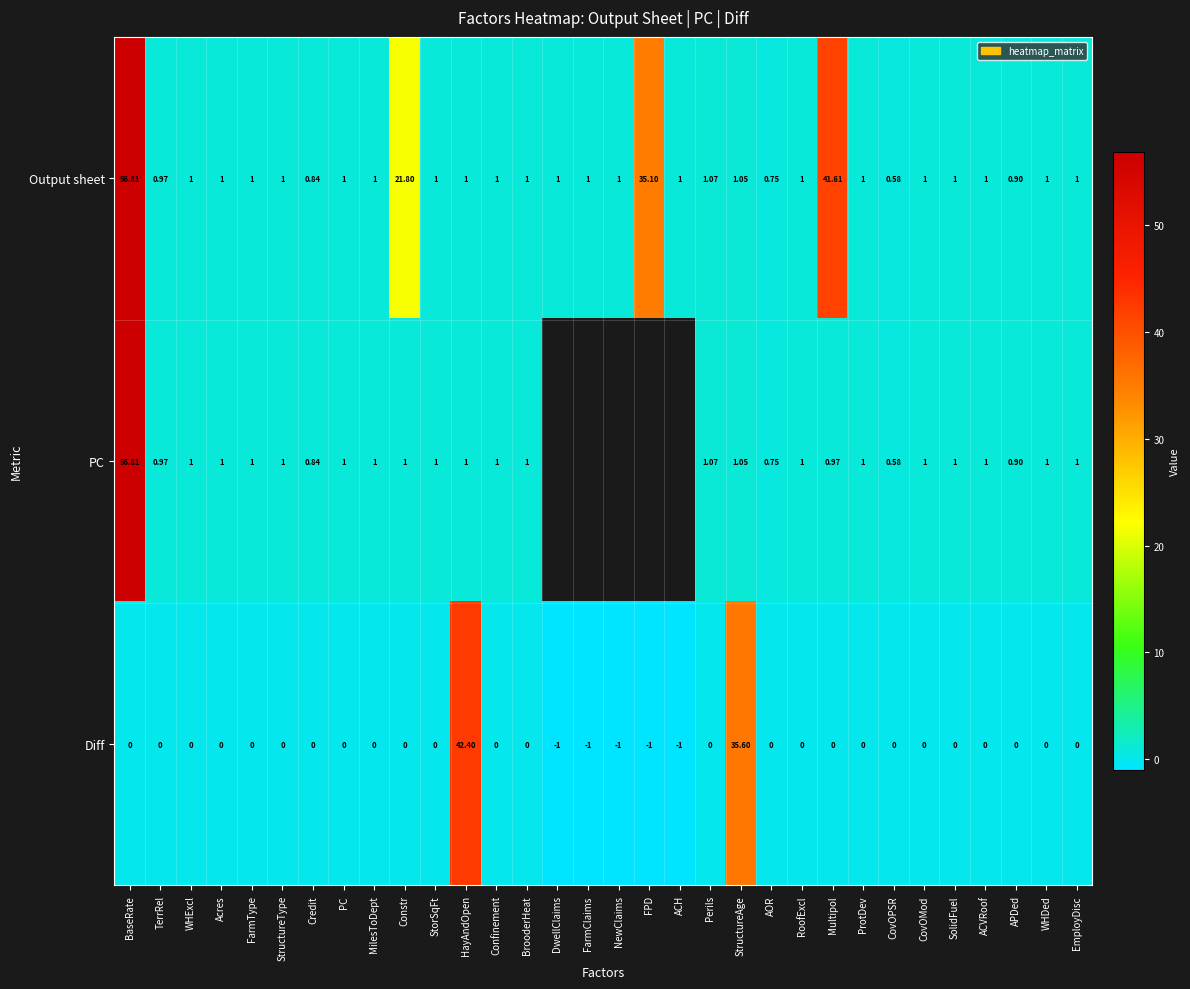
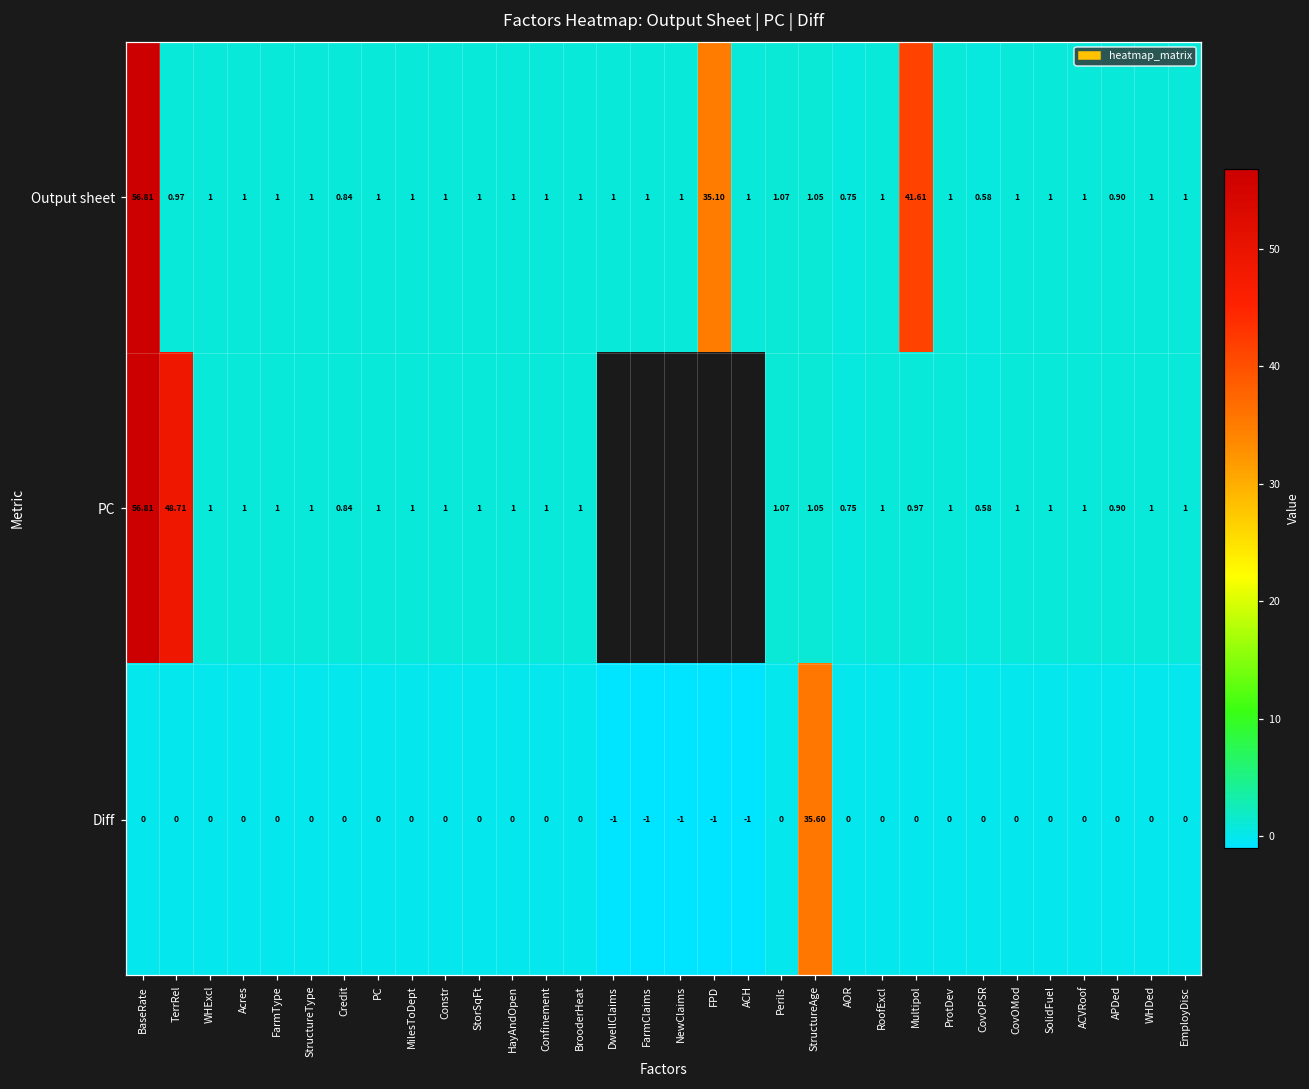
  {
    "Output sheet": {
      "BaseRate": 56.81,
      "TerrRel": 0.97,
      "WHExcl": 1,
      "Acres": 1,
      "FarmType": 1,
      "StructureType": 1,
      "Credit": 0.84,
      "PC": 1,
      "MilesToDept": 1,
-     "Constr": 21.80,
+     "Constr": 1,
      "StorSqFt": 1,
      "HayAndOpen": 1,
      "Confinement": 1,
      "BrooderHeat": 1,
      "DwellClaims": 1,
      "FarmClaims": 1,
      "NewClaims": 1,
      "FPD": 35.10,
      "ACH": 1,
      "Perils": 1.07,
      "StructureAge": 1.05,
      "AOR": 0.75,
      "RoofExcl": 1,
      "Multipol": 41.61,
      "ProtDev": 1,
      "CovOPSR": 0.58,
      "CovOMod": 1,
      "SolidFuel": 1,
      "ACVRoof": 1,
      "APDed": 0.90,
      "WHDed": 1,
      "EmployDisc": 1
    },
    "PC": {
      "BaseRate": 56.81,
-     "TerrRel": 0.97,
+     "TerrRel": 48.71,
      "WHExcl": 1,
      "Acres": 1,
      "FarmType": 1,
      "StructureType": 1,
      "Credit": 0.84,
      "PC": 1,
      "MilesToDept": 1,
      "Constr": 1,
      "StorSqFt": 1,
      "HayAndOpen": 1,
      "Confinement": 1,
      "BrooderHeat": 1,
      "Perils": 1.07,
      "StructureAge": 1.05,
      "AOR": 0.75,
      "RoofExcl": 1,
      "Multipol": 0.97,
      "ProtDev": 1,
      "CovOPSR": 0.58,
      "CovOMod": 1,
      "SolidFuel": 1,
      "ACVRoof": 1,
      "APDed": 0.90,
      "WHDed": 1,
      "EmployDisc": 1
    },
    "Diff": {
      "BaseRate": 0,
      "TerrRel": 0,
      "WHExcl": 0,
      "Acres": 0,
      "FarmType": 0,
      "StructureType": 0,
      "Credit": 0,
      "PC": 0,
      "MilesToDept": 0,
      "Constr": 0,
      "StorSqFt": 0,
-     "HayAndOpen": 42.40,
+     "HayAndOpen": 0,
      "Confinement": 0,
      "BrooderHeat": 0,
      "DwellClaims": -1,
      "FarmClaims": -1,
      "NewClaims": -1,
      "FPD": -1,
      "ACH": -1,
      "Perils": 0,
      "StructureAge": 35.60,
      "AOR": 0,
      "RoofExcl": 0,
      "Multipol": 0,
      "ProtDev": 0,
      "CovOPSR": 0,
      "CovOMod": 0,
      "SolidFuel": 0,
      "ACVRoof": 0,
      "APDed": 0,
      "WHDed": 0,
      "EmployDisc": 0
    }
  }
